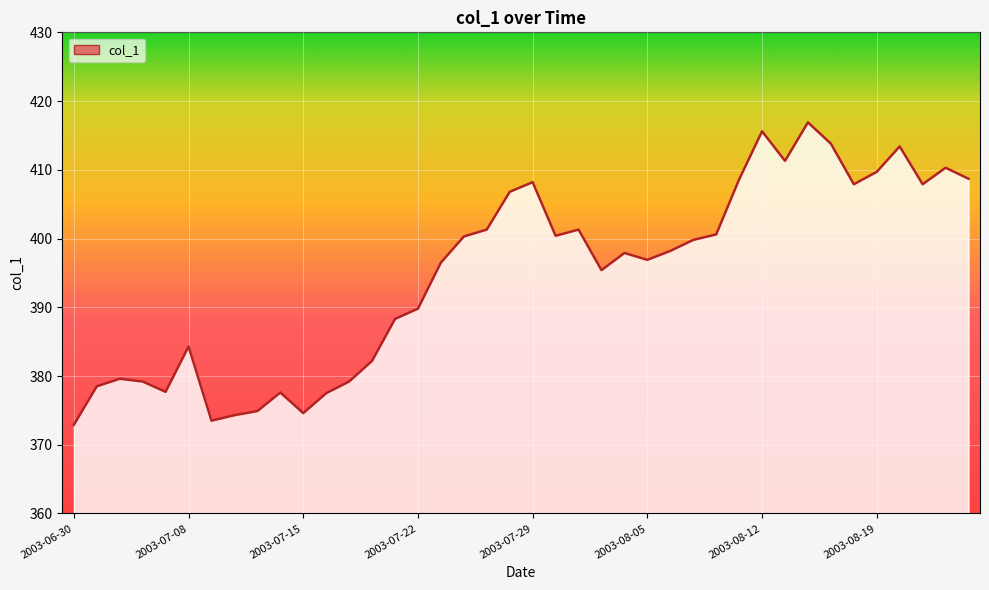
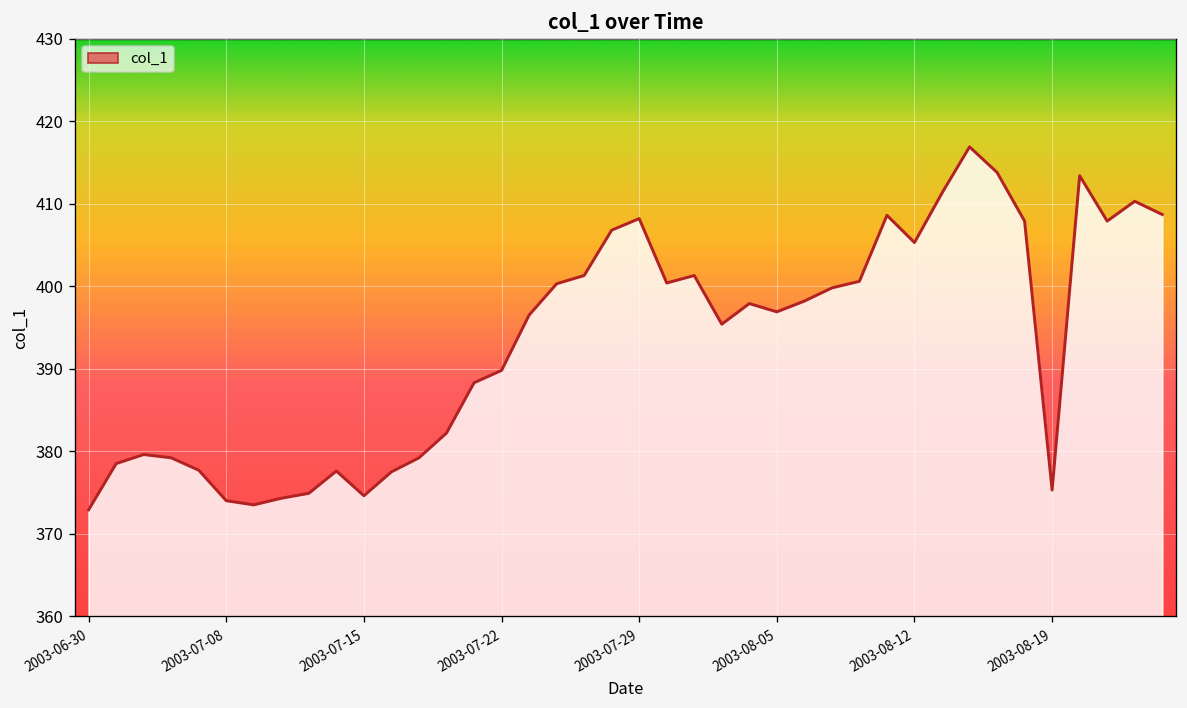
  {
    "2003-06-30": 373,
-   "2003-07-08": 384,
+   "2003-07-08": 374,
    "2003-07-15": 375,
    "2003-07-22": 390,
    "2003-07-29": 408,
    "2003-08-05": 397,
-   "2003-08-12": 416,
-   "2003-08-19": 410
+   "2003-08-12": 405,
+   "2003-08-19": 375
  }
